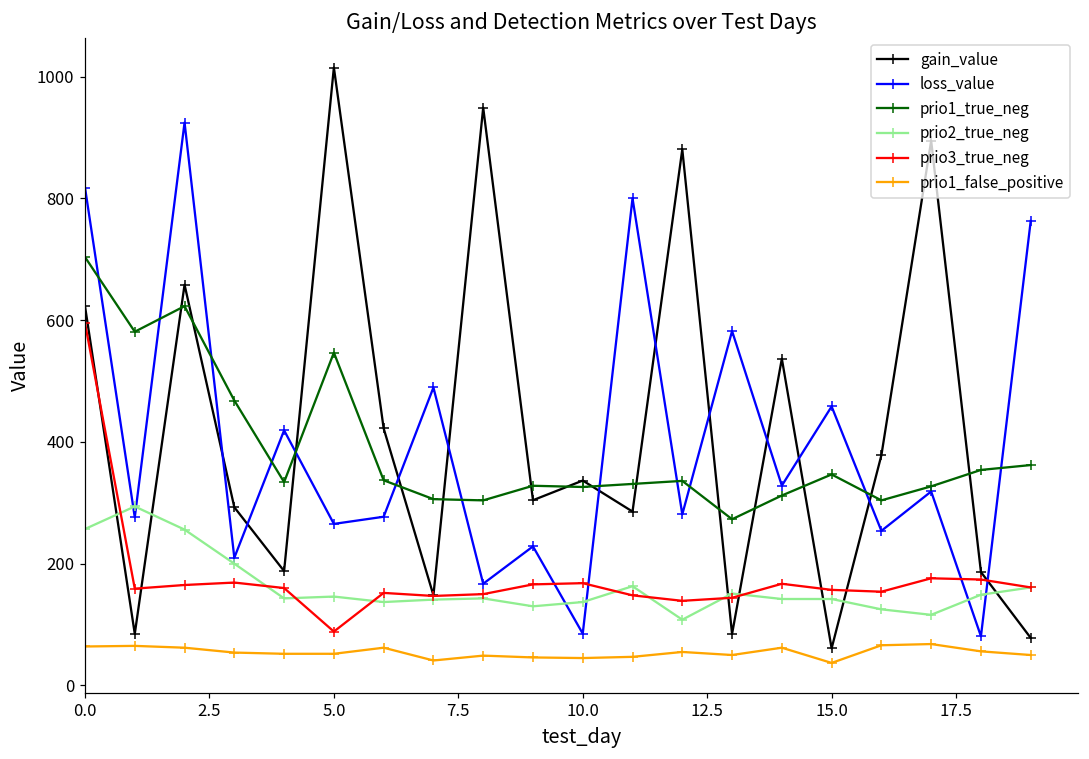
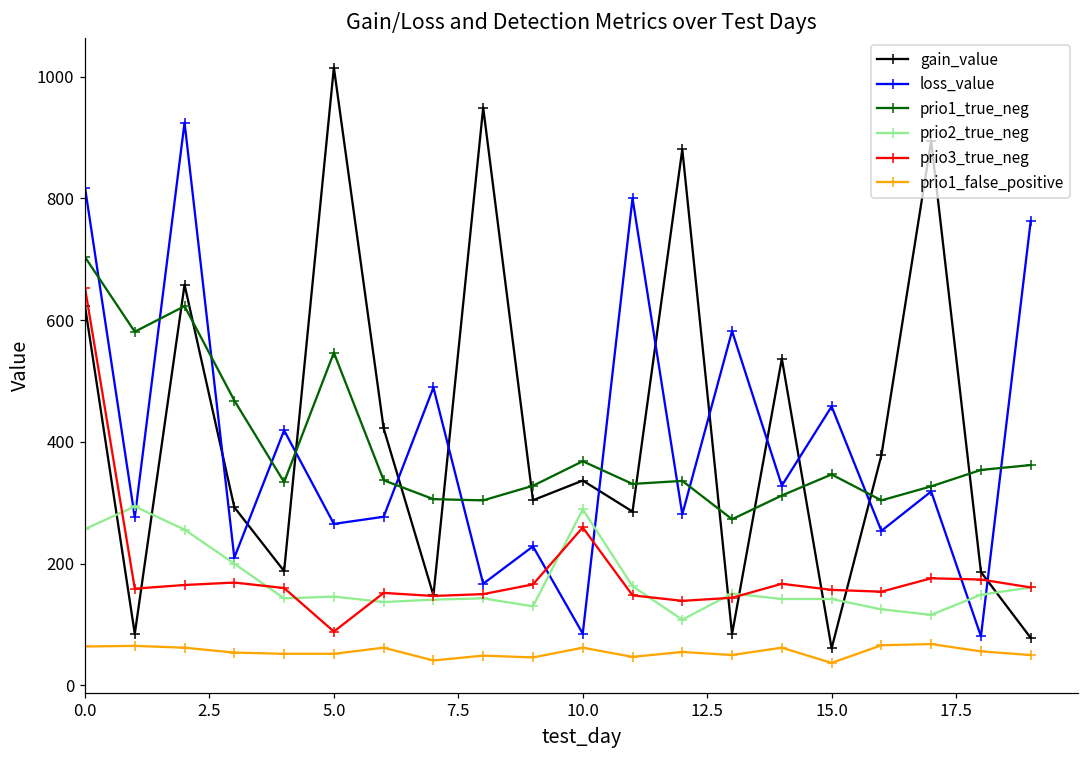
  {
    "gain_value": {
      "0.0": 620,
      "5.0": 1010,
      "10.0": 340,
      "15.0": 60
    },
    "loss_value": {
      "0.0": 820,
      "5.0": 270,
      "10.0": 90,
      "15.0": 460
    },
    "prio1_true_neg": {
      "0.0": 700,
      "5.0": 550,
-     "10.0": 330,
+     "10.0": 370,
      "15.0": 350
    },
    "prio2_true_neg": {
      "0.0": 260,
      "5.0": 150,
-     "10.0": 140,
+     "10.0": 290,
      "15.0": 140
    },
    "prio3_true_neg": {
-     "0.0": 600,
+     "0.0": 650,
      "5.0": 90,
-     "10.0": 170,
+     "10.0": 260,
      "15.0": 160
    },
    "prio1_false_positive": {
      "0.0": 60,
      "5.0": 50,
-     "10.0": 50,
+     "10.0": 60,
      "15.0": 40
    }
  }
